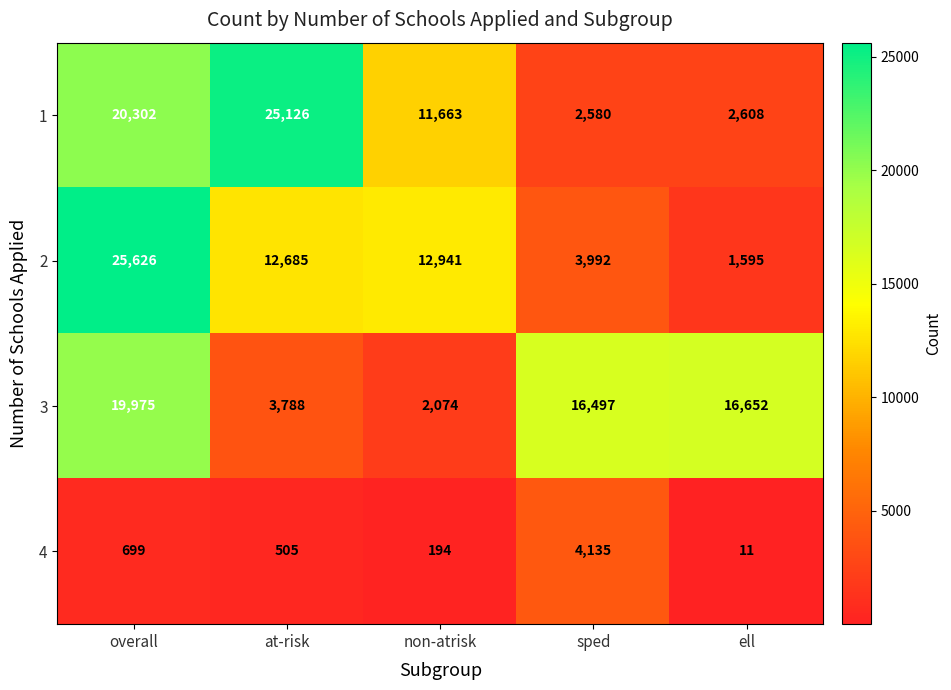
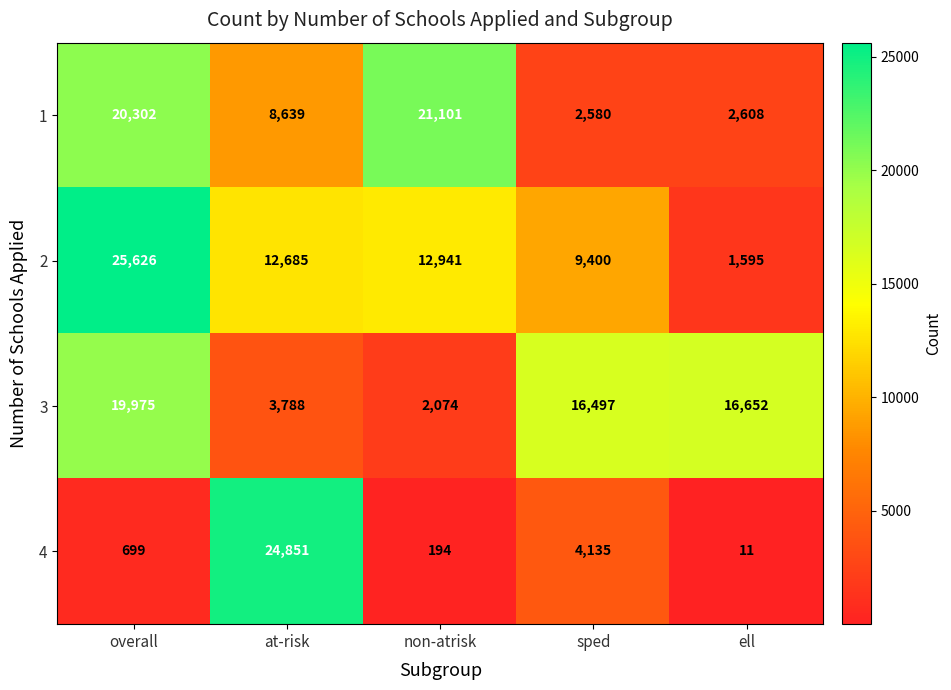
  {
    "1": {
      "overall": "20,302",
-     "at-risk": "25,126",
-     "non-atrisk": "11,663",
+     "at-risk": "8,639",
+     "non-atrisk": "21,101",
      "sped": "2,580",
      "ell": "2,608"
    },
    "2": {
      "overall": "25,626",
      "at-risk": "12,685",
      "non-atrisk": "12,941",
-     "sped": "3,992",
+     "sped": "9,400",
      "ell": "1,595"
    },
    "3": {
      "overall": "19,975",
      "at-risk": "3,788",
      "non-atrisk": "2,074",
      "sped": "16,497",
      "ell": "16,652"
    },
    "4": {
      "overall": "699",
-     "at-risk": "505",
+     "at-risk": "24,851",
      "non-atrisk": "194",
      "sped": "4,135",
      "ell": "11"
    }
  }
